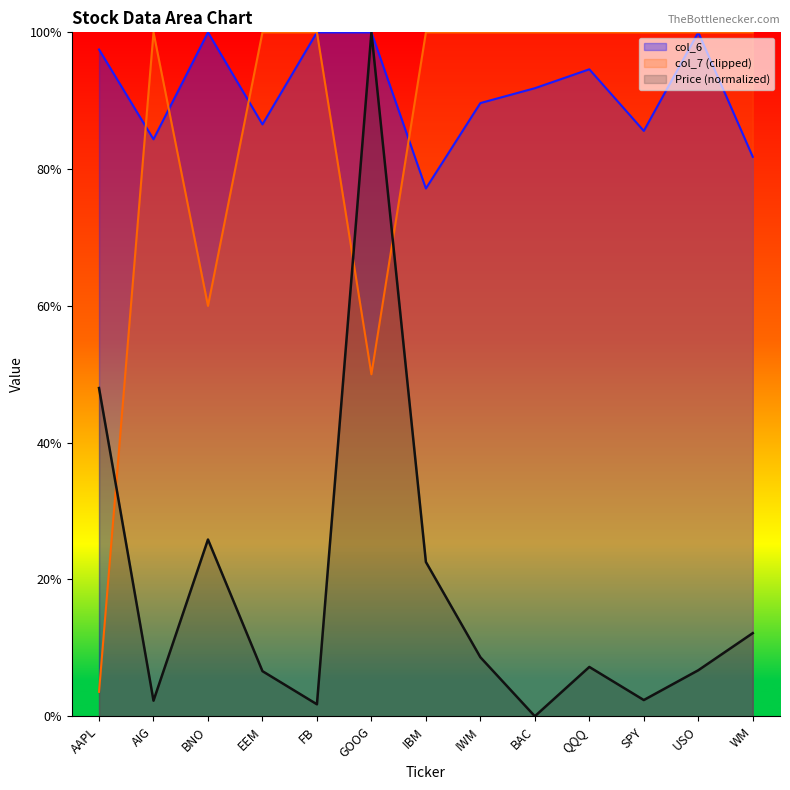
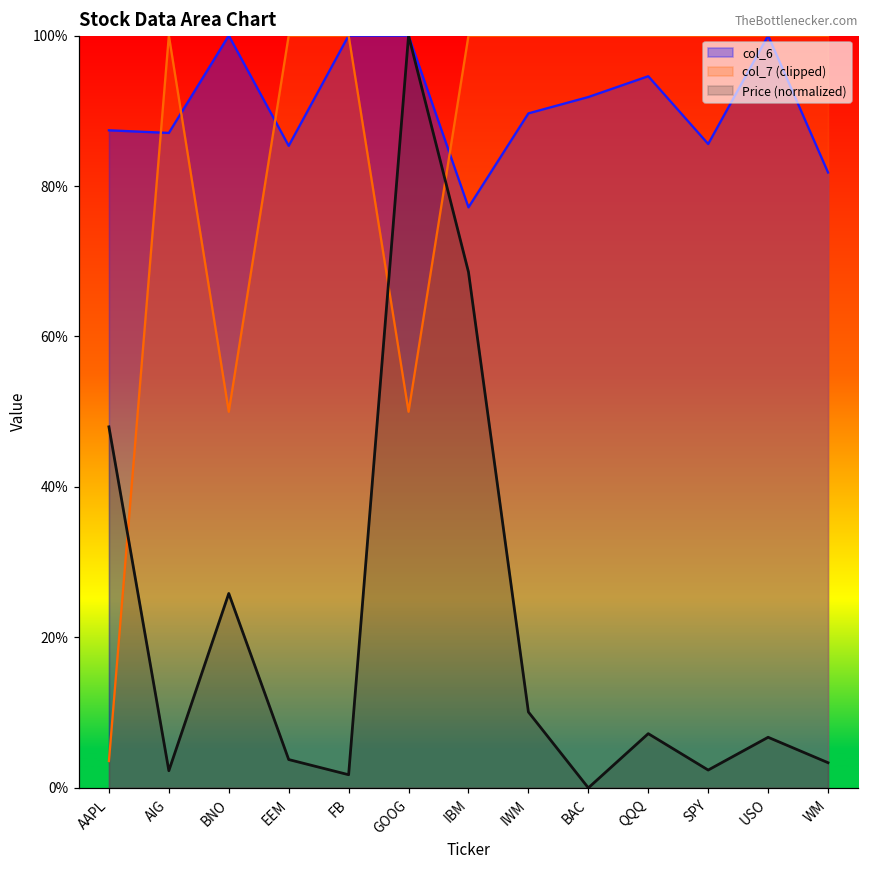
  {
    "col_6": {
-     "AAPL": "97%",
-     "AIG": "84%",
+     "AAPL": "87%",
+     "AIG": "87%",
      "BNO": "100%",
-     "EEM": "87%",
+     "EEM": "85%",
      "IBM": "77%",
      "IWM": "90%",
      "BAC": "92%",
      "QQQ": "95%",
      "SPY": "86%",
      "WM": "82%"
    },
    "col_7 (clipped)": {
      "AAPL": "4%",
      "AIG": "100%",
-     "BNO": "60%",
+     "BNO": "50%",
      "EEM": "100%",
      "GOOG": "50%",
      "IBM": "100%",
      "IWM": "100%",
      "BAC": "100%",
      "QQQ": "100%",
      "SPY": "100%",
      "WM": "100%"
    },
    "Price (normalized)": {
      "AAPL": "48%",
      "AIG": "2%",
      "BNO": "26%",
-     "EEM": "7%",
+     "EEM": "4%",
      "FB": "2%",
-     "IBM": "23%",
-     "IWM": "9%",
+     "IBM": "69%",
+     "IWM": "10%",
      "BAC": "0%",
      "QQQ": "7%",
      "SPY": "2%",
      "USO": "7%",
-     "WM": "12%"
+     "WM": "3%"
    }
  }
